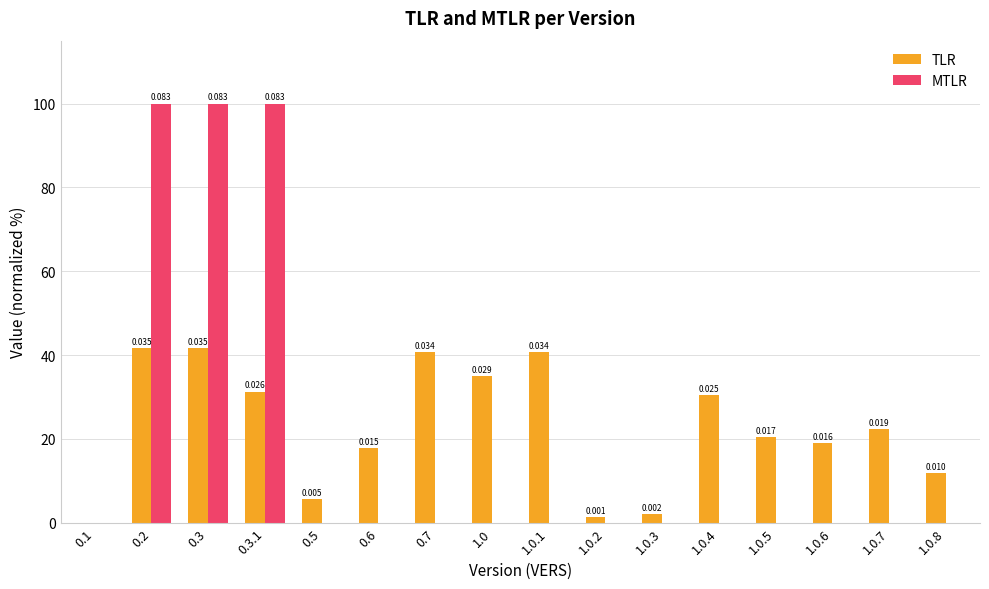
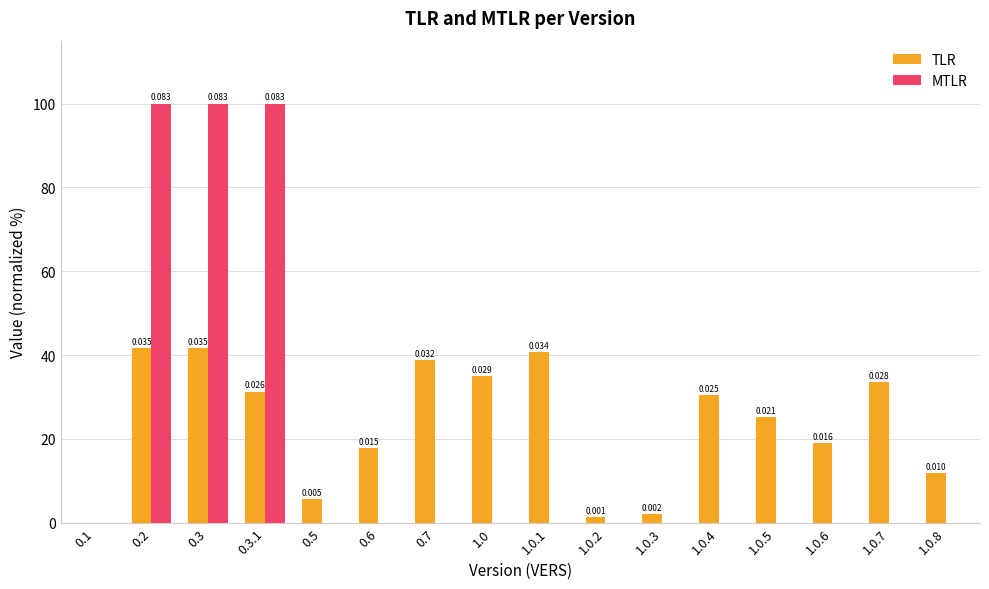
  {
    "TLR": {
-     "0.7": 0.034,
-     "1.0.5": 0.017,
-     "1.0.7": 0.019
+     "0.7": 0.032,
+     "1.0.5": 0.021,
+     "1.0.7": 0.028
    },
    "MTLR": {
      "0.1": 0,
      "0.5": 0,
      "0.6": 0,
      "0.7": 0,
      "1.0": 0,
      "1.0.1": 0,
      "1.0.2": 0,
      "1.0.3": 0,
      "1.0.4": 0,
      "1.0.5": 0,
      "1.0.6": 0,
      "1.0.7": 0,
      "1.0.8": 0
    }
  }
